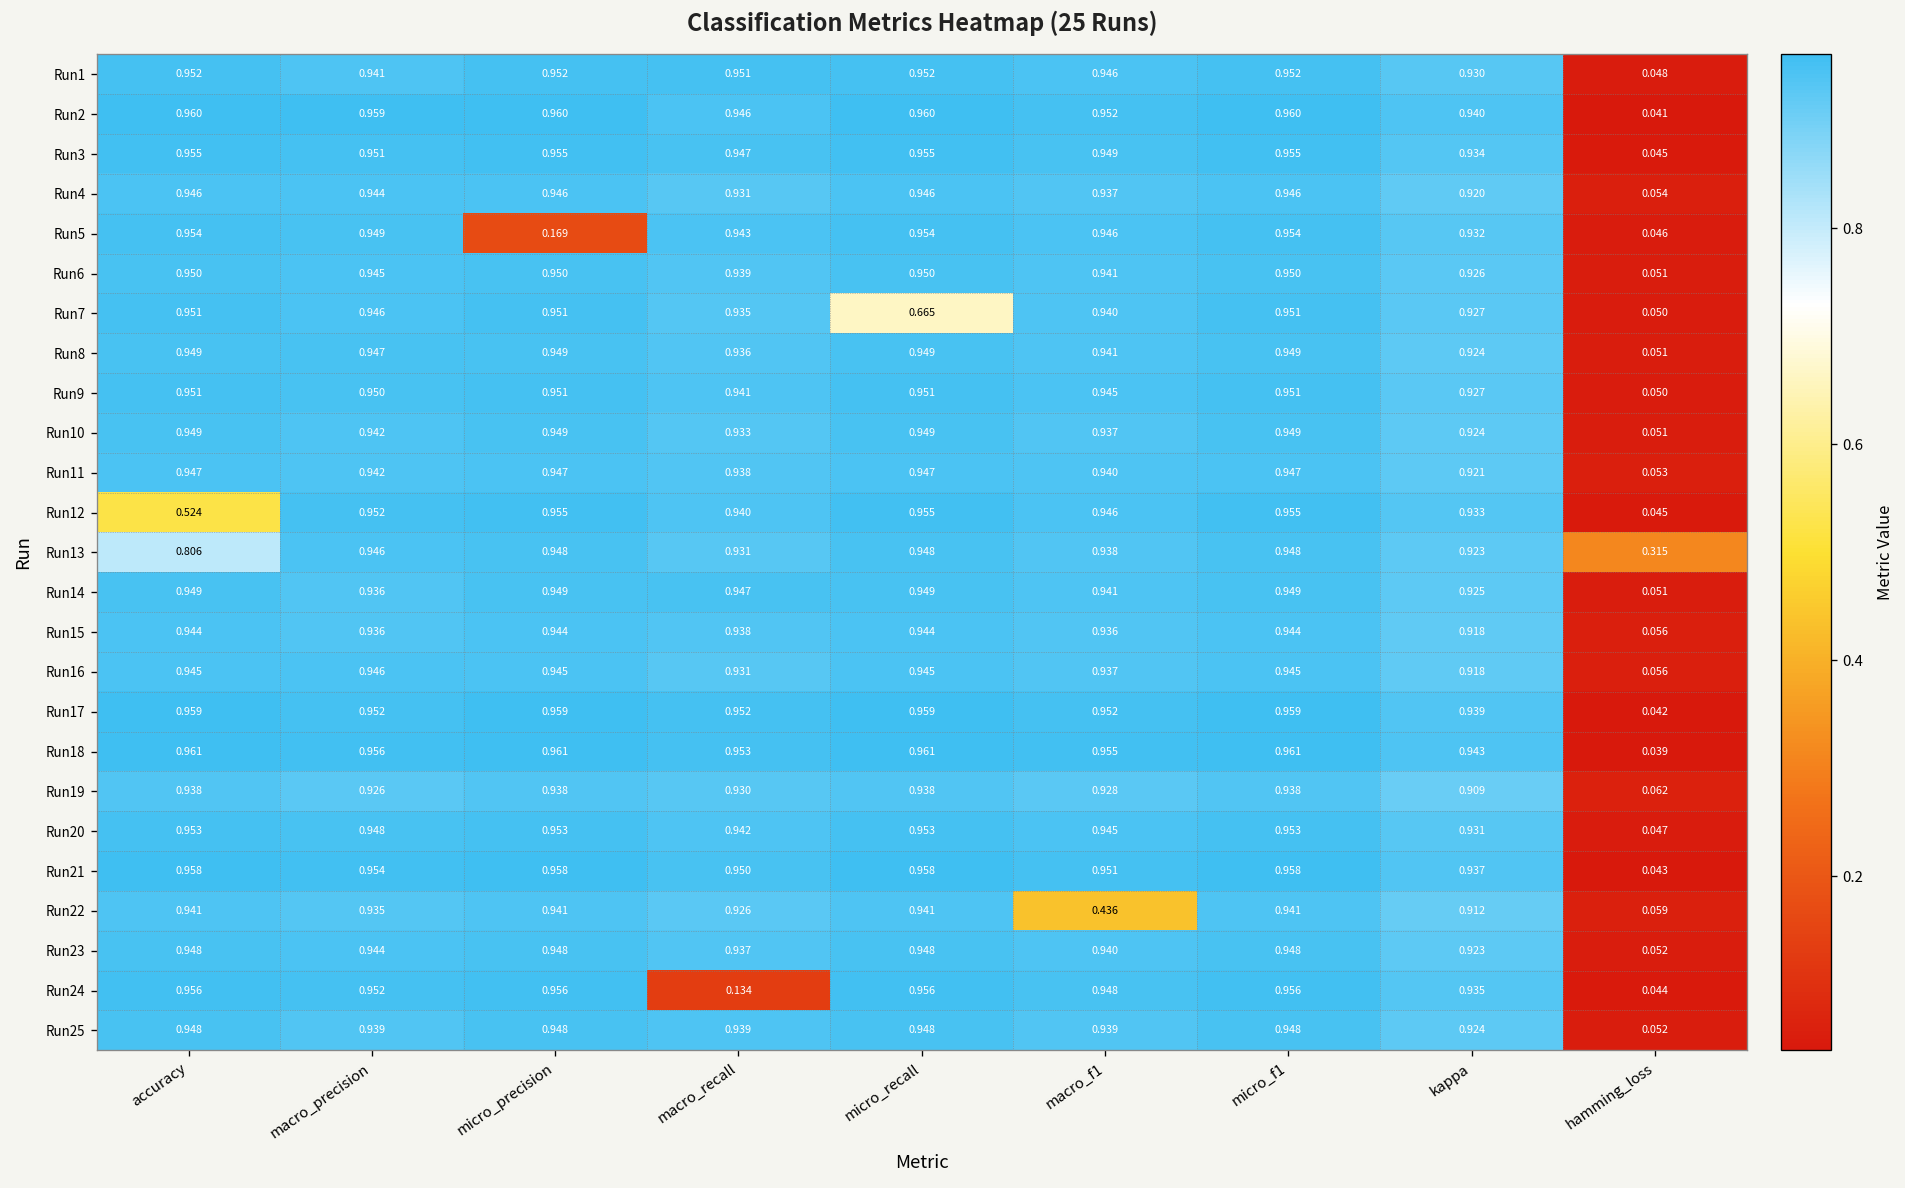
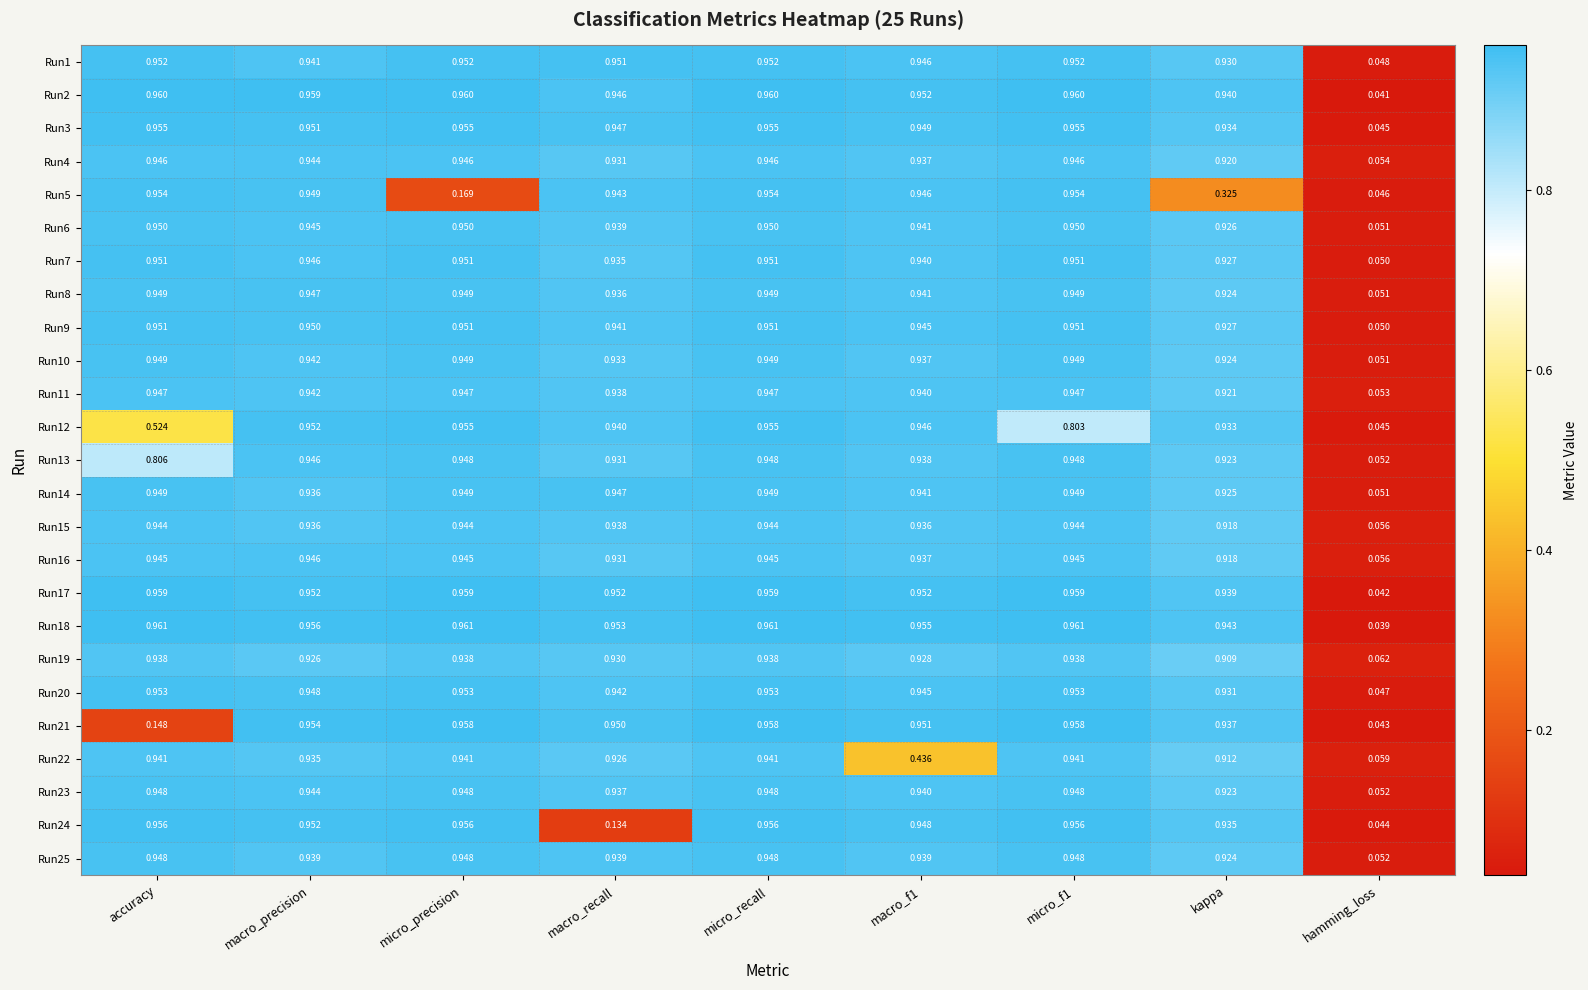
  {
    "Run5": {
      "accuracy": 0.954,
      "macro_precision": 0.949,
      "micro_precision": 0.169,
      "macro_recall": 0.943,
      "micro_recall": 0.954,
      "macro_f1": 0.946,
      "micro_f1": 0.954,
-     "kappa": 0.932,
+     "kappa": 0.325,
      "hamming_loss": 0.046
    },
    "Run7": {
      "accuracy": 0.951,
      "macro_precision": 0.946,
      "micro_precision": 0.951,
      "macro_recall": 0.935,
-     "micro_recall": 0.665,
+     "micro_recall": 0.951,
      "macro_f1": 0.940,
      "micro_f1": 0.951,
      "kappa": 0.927,
      "hamming_loss": 0.050
    },
    "Run12": {
      "accuracy": 0.524,
      "macro_precision": 0.952,
      "micro_precision": 0.955,
      "macro_recall": 0.940,
      "micro_recall": 0.955,
      "macro_f1": 0.946,
-     "micro_f1": 0.955,
+     "micro_f1": 0.803,
      "kappa": 0.933,
      "hamming_loss": 0.045
    },
    "Run13": {
      "accuracy": 0.806,
      "macro_precision": 0.946,
      "micro_precision": 0.948,
      "macro_recall": 0.931,
      "micro_recall": 0.948,
      "macro_f1": 0.938,
      "micro_f1": 0.948,
      "kappa": 0.923,
-     "hamming_loss": 0.315
+     "hamming_loss": 0.052
    },
    "Run21": {
-     "accuracy": 0.958,
+     "accuracy": 0.148,
      "macro_precision": 0.954,
      "micro_precision": 0.958,
      "macro_recall": 0.950,
      "micro_recall": 0.958,
      "macro_f1": 0.951,
      "micro_f1": 0.958,
      "kappa": 0.937,
      "hamming_loss": 0.043
    }
  }
